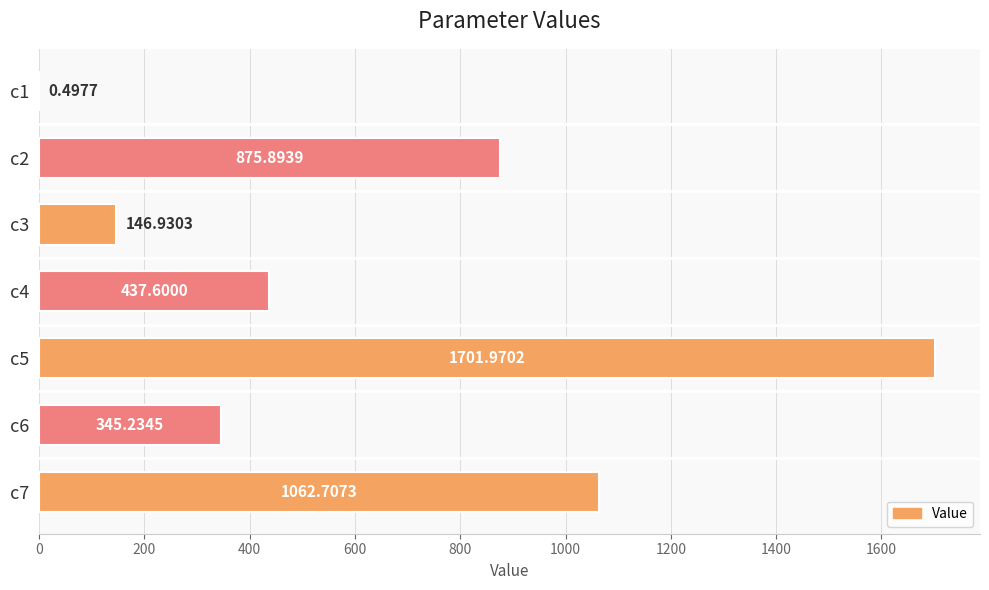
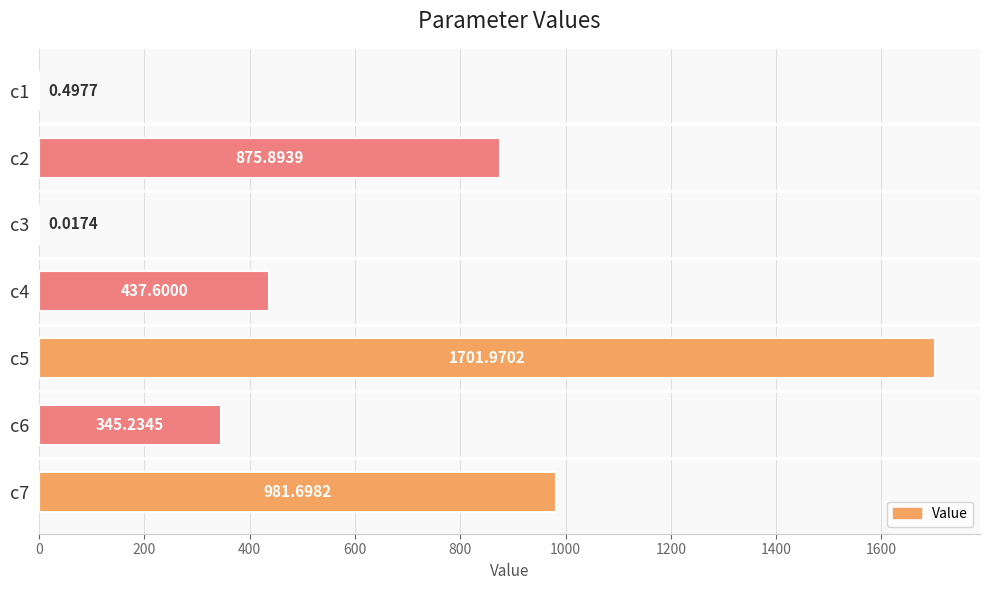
  {
    "c1": 0.4977,
    "c2": 875.8939,
-   "c3": 146.9303,
+   "c3": 0.0174,
    "c4": 437.6000,
    "c5": 1701.9702,
    "c6": 345.2345,
-   "c7": 1062.7073
+   "c7": 981.6982
  }
